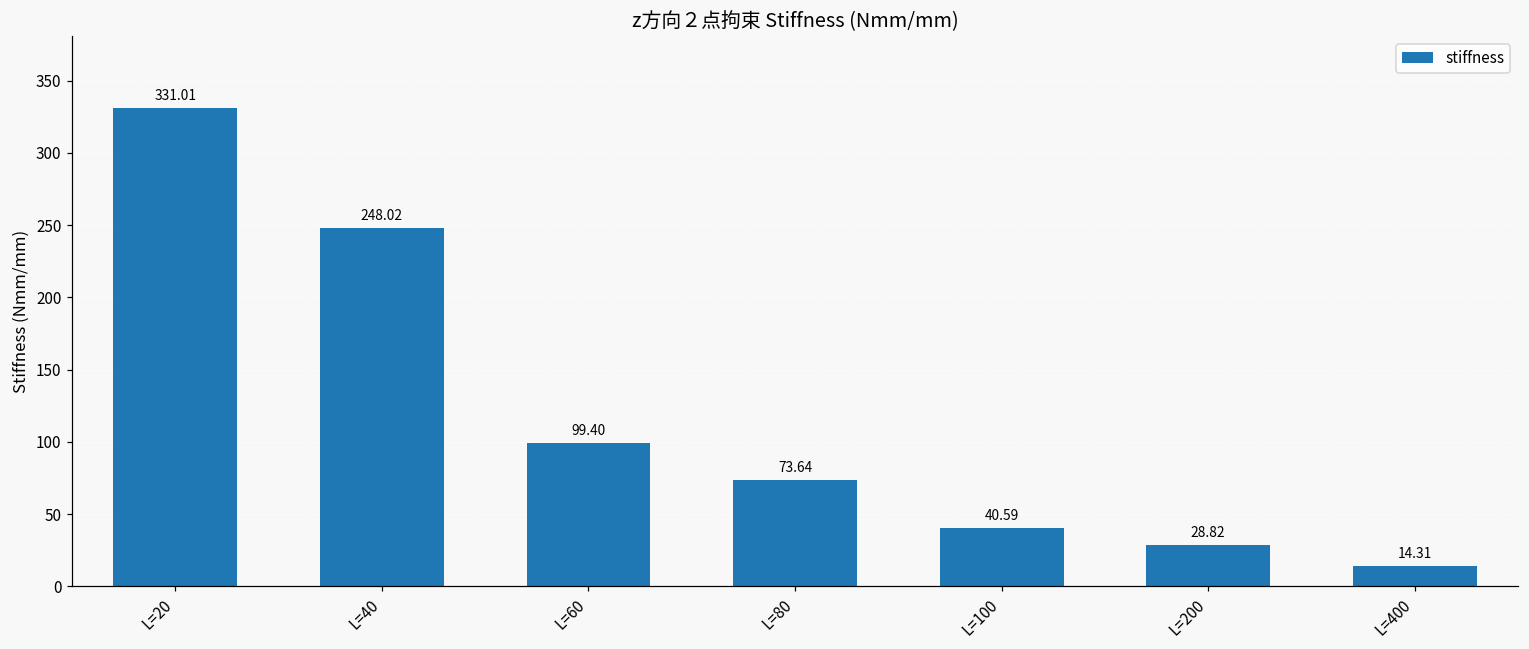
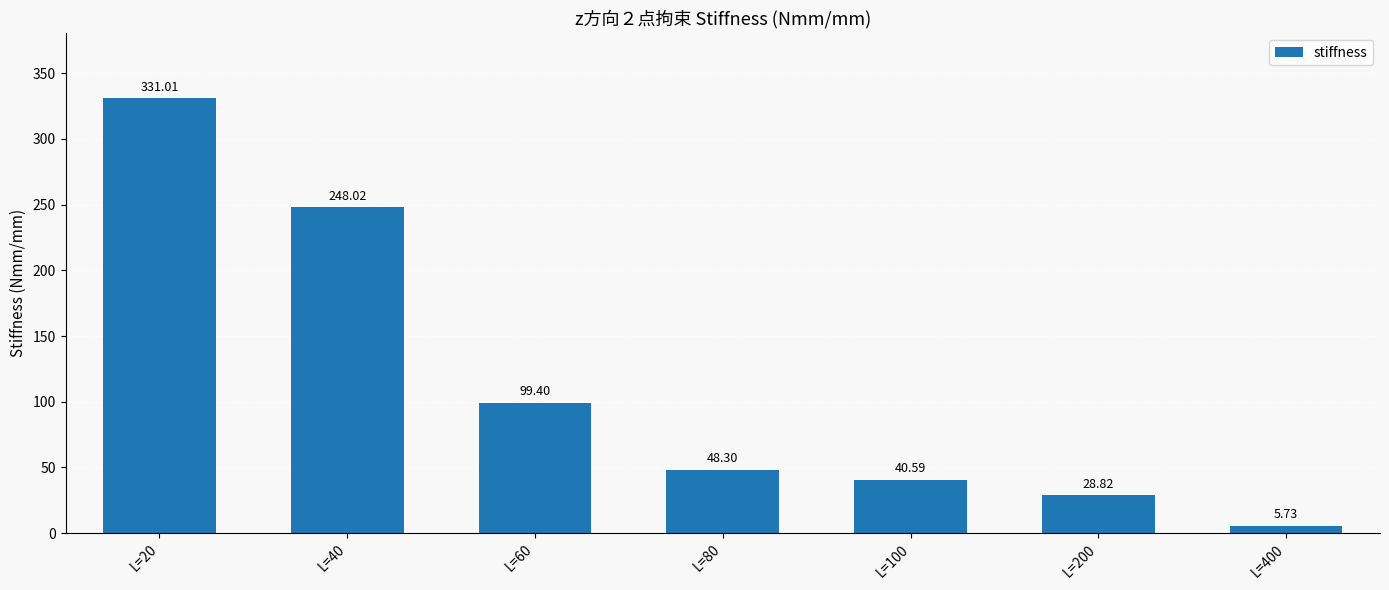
  {
    "L=20": 331.01,
    "L=40": 248.02,
    "L=60": 99.40,
-   "L=80": 73.64,
+   "L=80": 48.30,
    "L=100": 40.59,
    "L=200": 28.82,
-   "L=400": 14.31
+   "L=400": 5.73
  }
